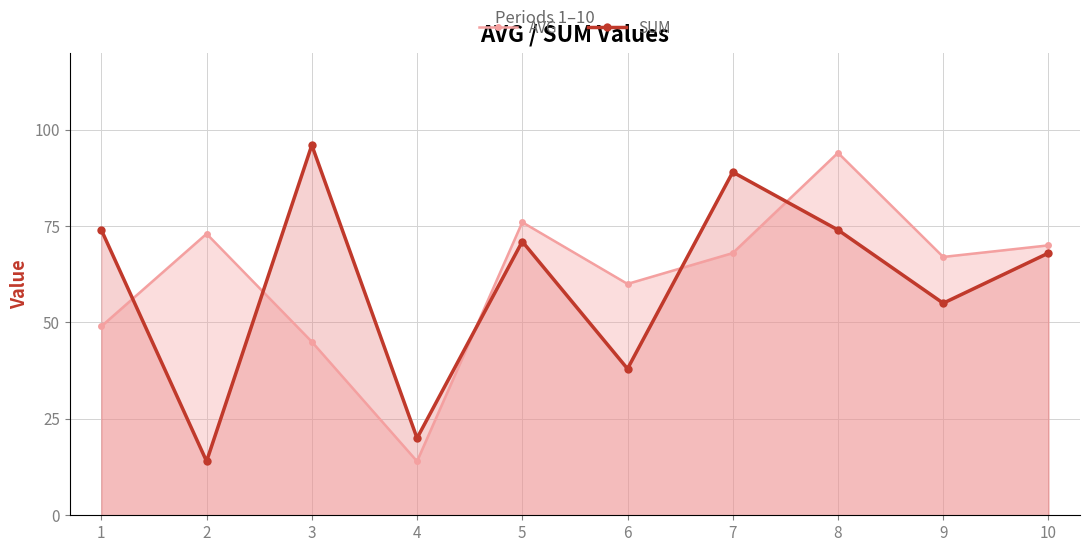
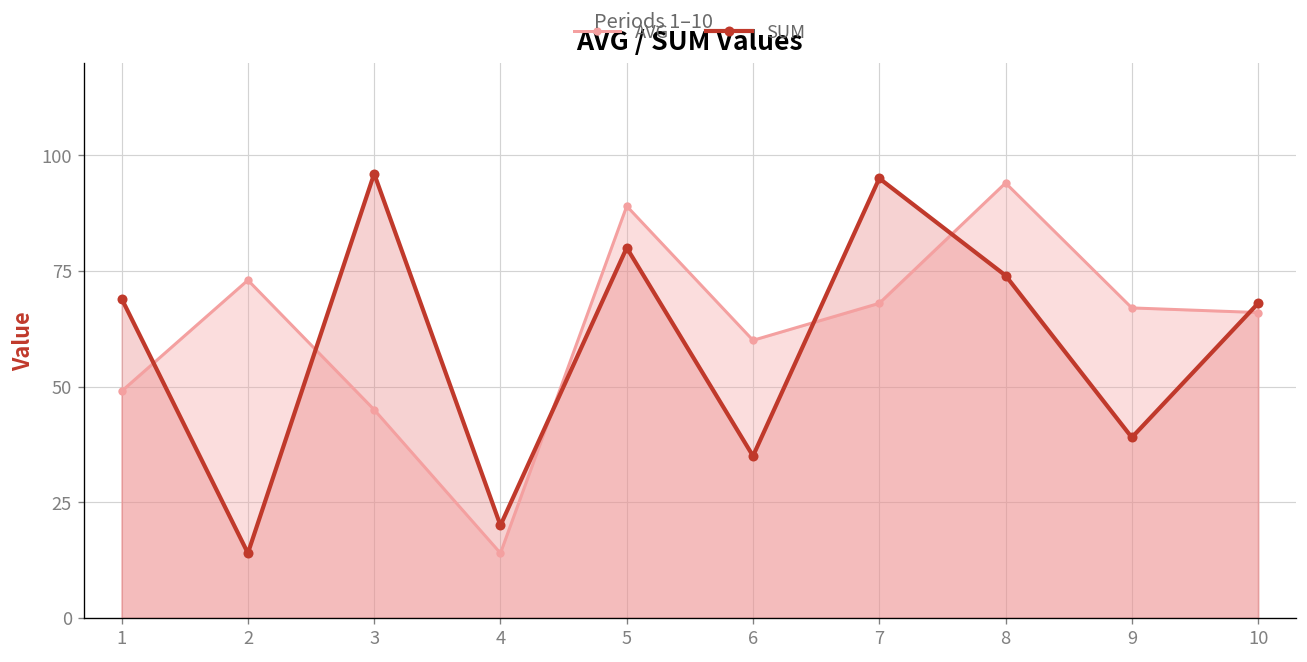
  {
    "AVG": {
      "1": 49,
      "2": 73,
      "3": 45,
      "4": 14,
-     "5": 76,
+     "5": 89,
      "6": 60,
      "7": 68,
      "8": 94,
      "9": 67,
-     "10": 70
+     "10": 66
    },
    "SUM": {
-     "1": 74,
+     "1": 69,
      "2": 14,
      "3": 96,
      "4": 20,
-     "5": 71,
-     "6": 38,
-     "7": 89,
+     "5": 80,
+     "6": 35,
+     "7": 95,
      "8": 74,
-     "9": 55,
+     "9": 39,
      "10": 68
    }
  }
